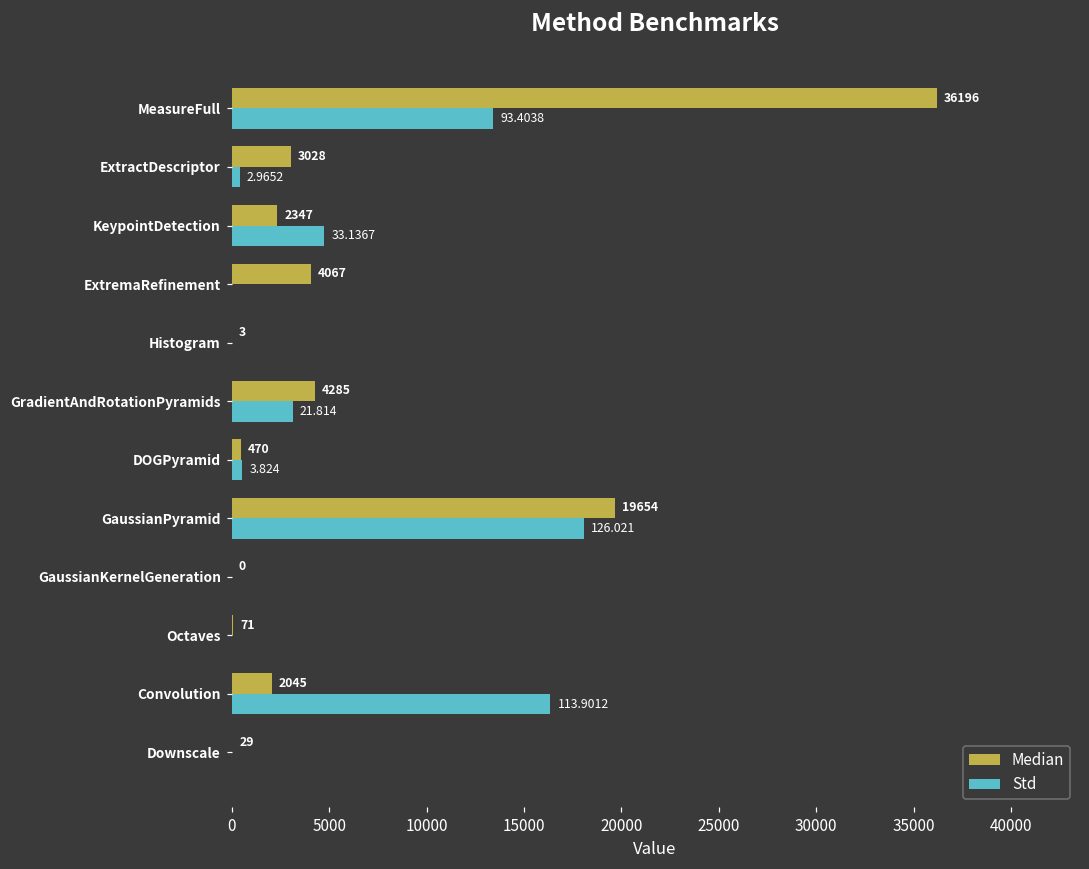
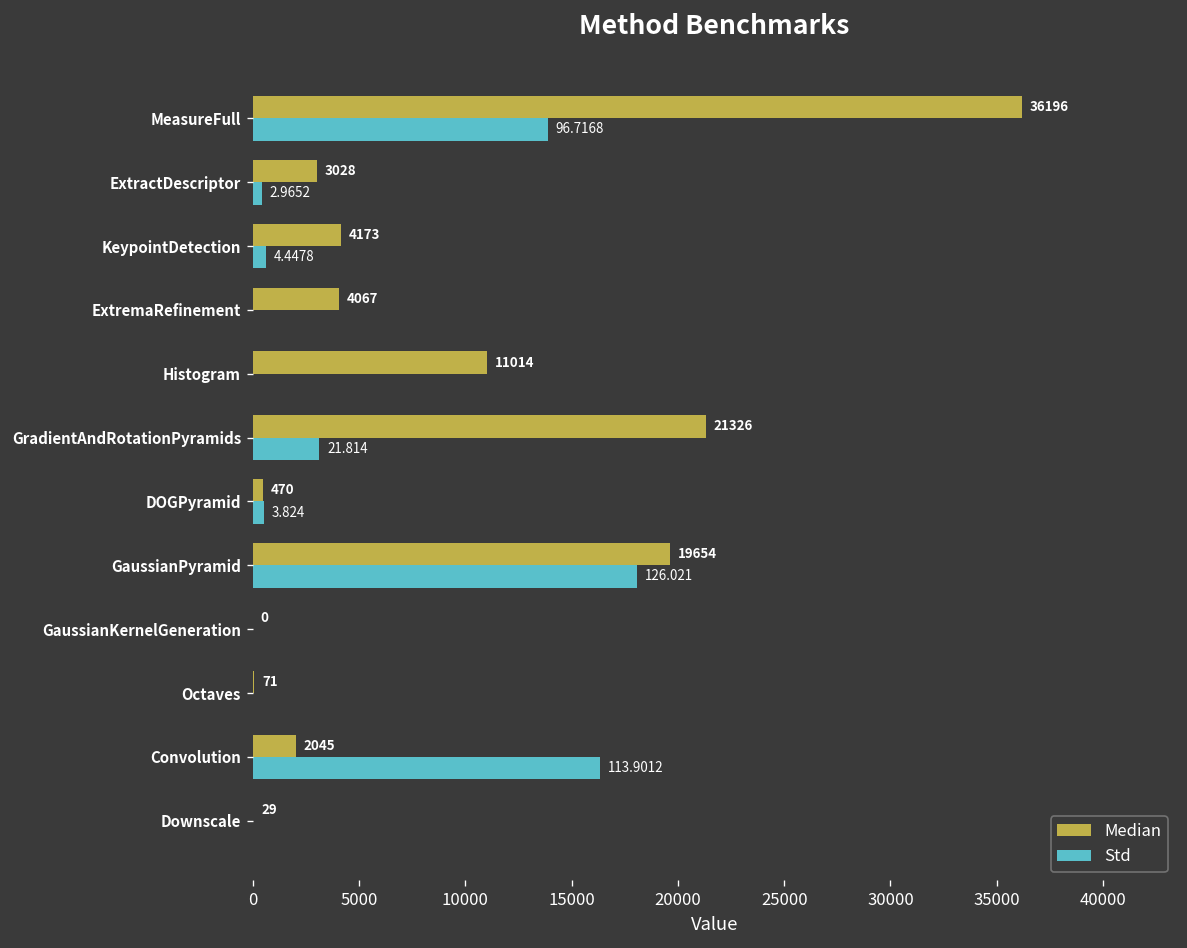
  {
    "Median": {
      "MeasureFull": 36196,
      "ExtractDescriptor": 3028,
-     "KeypointDetection": 2347,
+     "KeypointDetection": 4173,
      "ExtremaRefinement": 4067,
-     "Histogram": 3,
-     "GradientAndRotationPyramids": 4285,
+     "Histogram": 11014,
+     "GradientAndRotationPyramids": 21326,
      "DOGPyramid": 470,
      "GaussianPyramid": 19654,
      "GaussianKernelGeneration": 0,
      "Octaves": 71,
      "Convolution": 2045,
      "Downscale": 29
    },
    "Std": {
-     "MeasureFull": 93.4038,
-     "KeypointDetection": 33.1367
+     "MeasureFull": 96.7168,
+     "KeypointDetection": 4.4478
    }
  }
